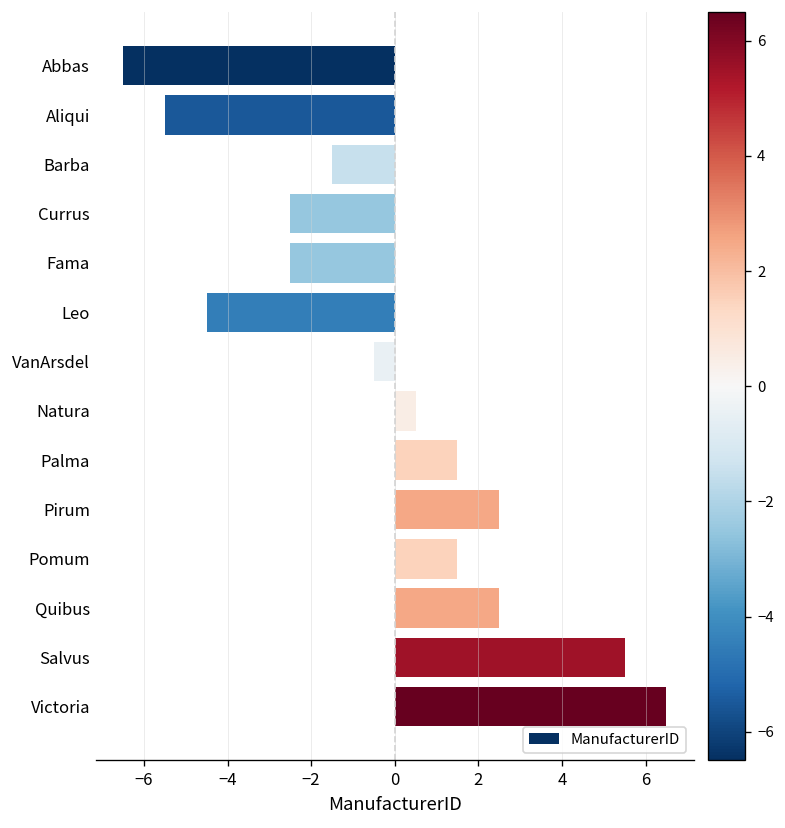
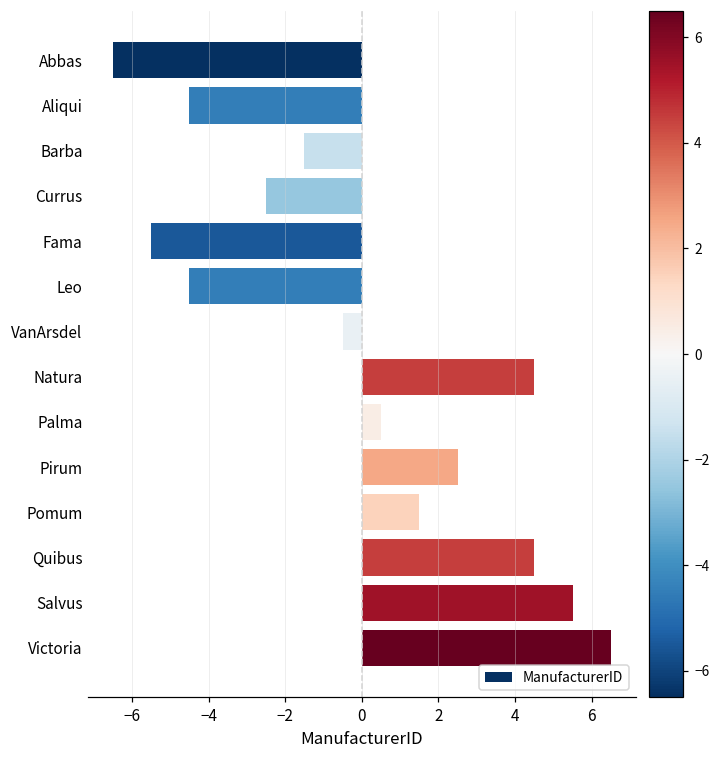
  {
    "Abbas": -6.5,
-   "Aliqui": -5.5,
+   "Aliqui": -4.5,
    "Barba": -1.5,
    "Currus": -2.5,
-   "Fama": -2.5,
+   "Fama": -5.5,
    "Leo": -4.5,
    "VanArsdel": -0.5,
-   "Natura": 0.5,
-   "Palma": 1.5,
+   "Natura": 4.5,
+   "Palma": 0.5,
    "Pirum": 2.5,
    "Pomum": 1.5,
-   "Quibus": 2.5,
+   "Quibus": 4.5,
    "Salvus": 5.5,
    "Victoria": 6.5
  }
